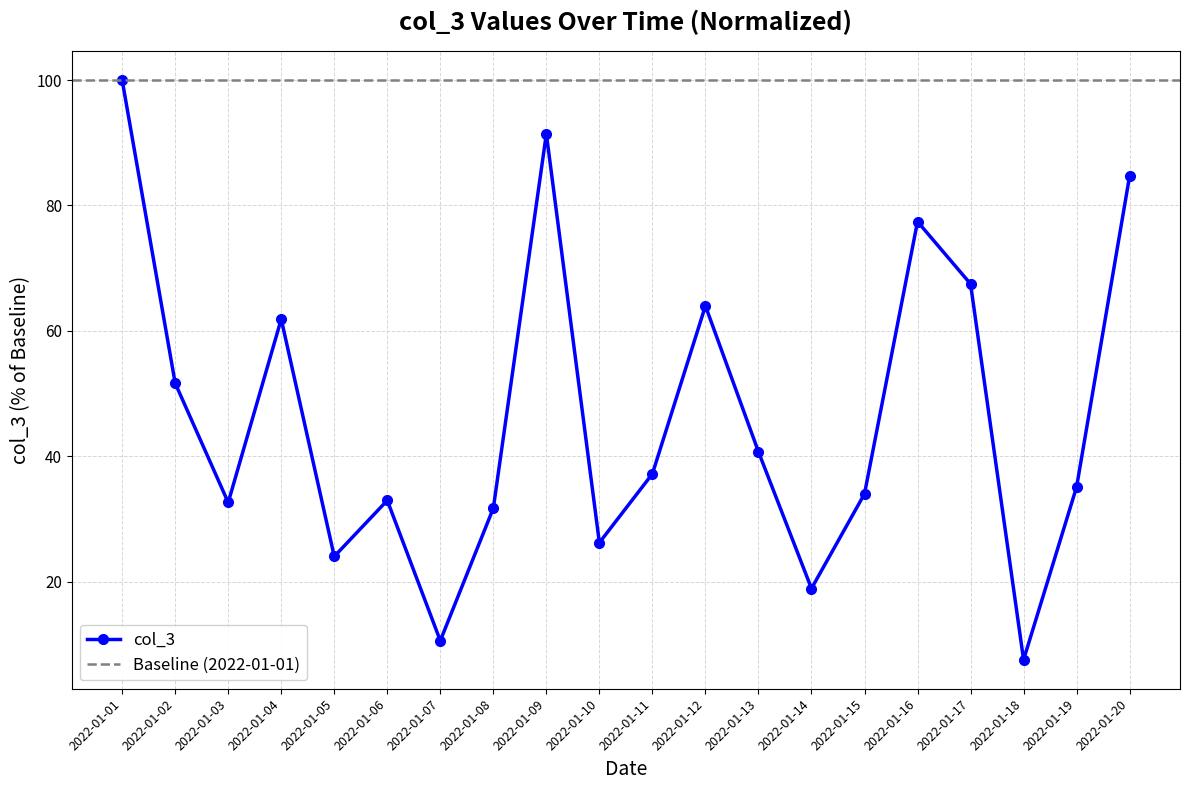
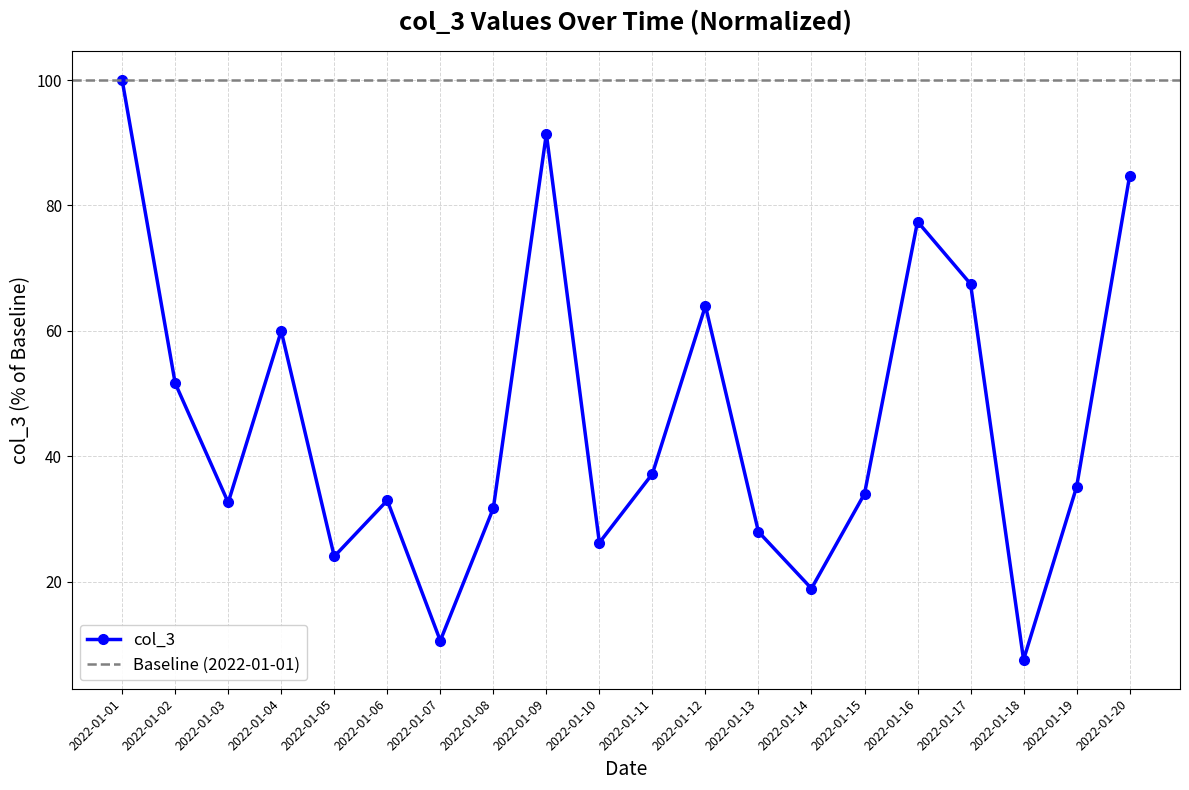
  {
    "2022-01-01": 100,
    "2022-01-02": 52,
    "2022-01-03": 33,
-   "2022-01-04": 62,
+   "2022-01-04": 60,
    "2022-01-05": 24,
    "2022-01-06": 33,
    "2022-01-07": 11,
    "2022-01-08": 32,
    "2022-01-09": 91,
    "2022-01-10": 26,
    "2022-01-11": 37,
    "2022-01-12": 64,
-   "2022-01-13": 41,
+   "2022-01-13": 28,
    "2022-01-14": 19,
    "2022-01-15": 34,
    "2022-01-16": 77,
    "2022-01-17": 67,
    "2022-01-18": 8,
    "2022-01-19": 35,
    "2022-01-20": 85
  }
